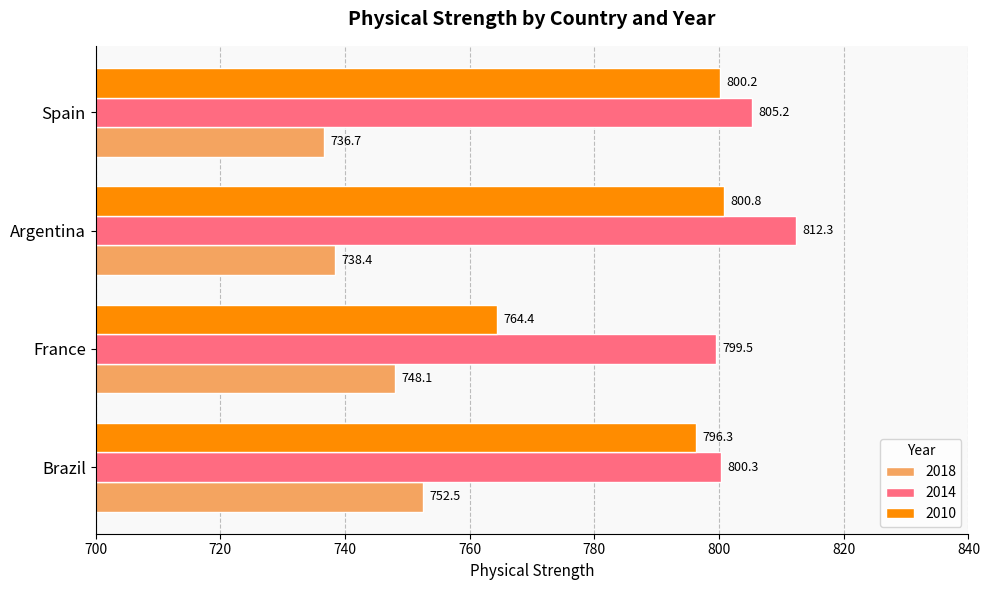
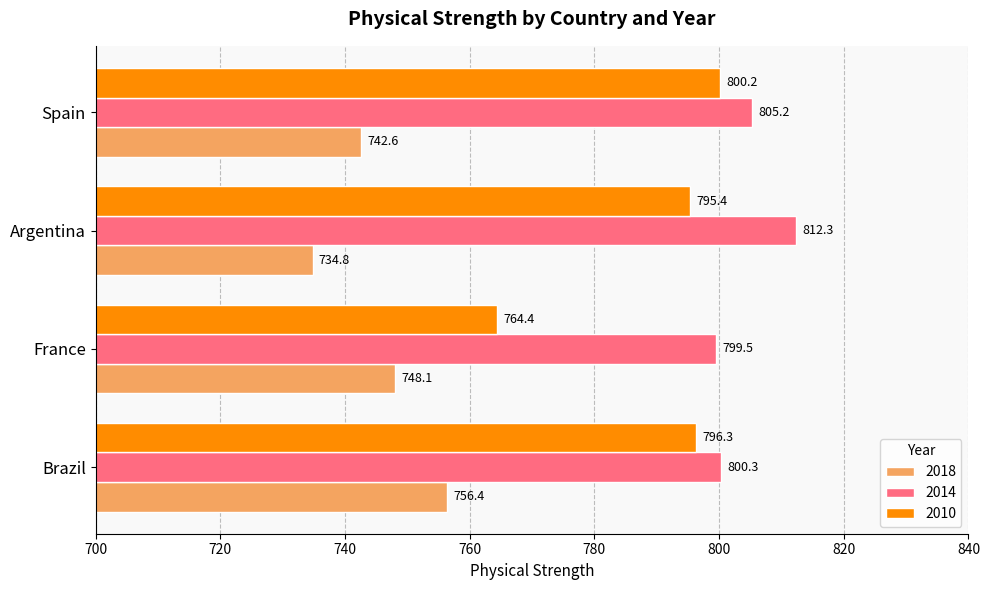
  {
    "2018": {
-     "Spain": 736.7,
-     "Argentina": 738.4,
+     "Spain": 742.6,
+     "Argentina": 734.8,
      "France": 748.1,
-     "Brazil": 752.5
+     "Brazil": 756.4
    },
    "2014": {
      "Spain": 805.2,
      "Argentina": 812.3,
      "France": 799.5,
      "Brazil": 800.3
    },
    "2010": {
      "Spain": 800.2,
-     "Argentina": 800.8,
+     "Argentina": 795.4,
      "France": 764.4,
      "Brazil": 796.3
    }
  }
